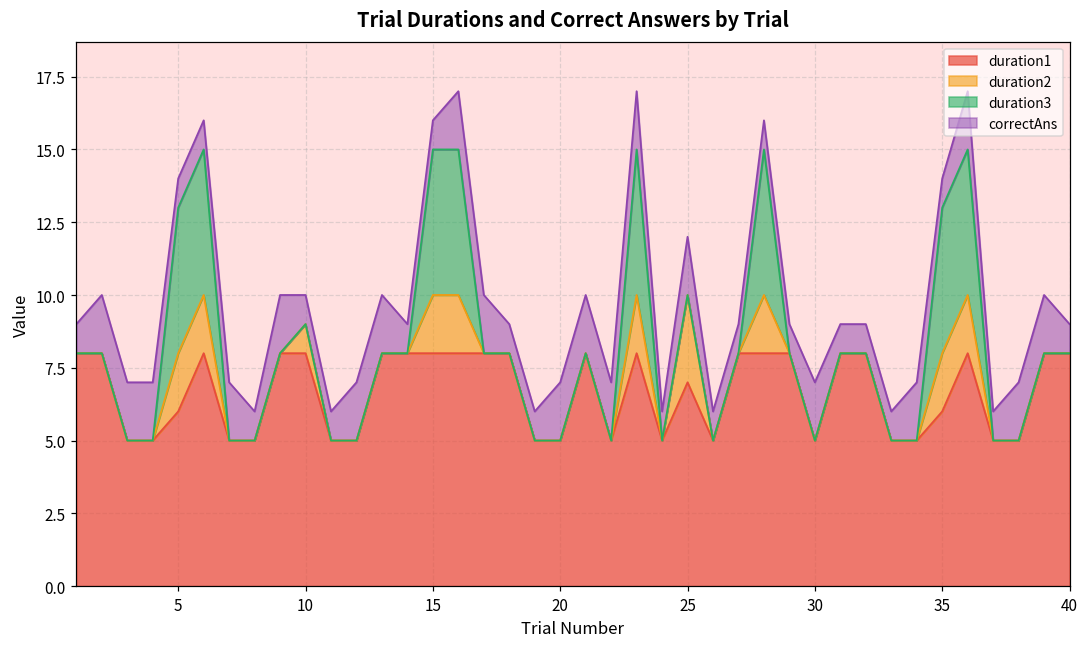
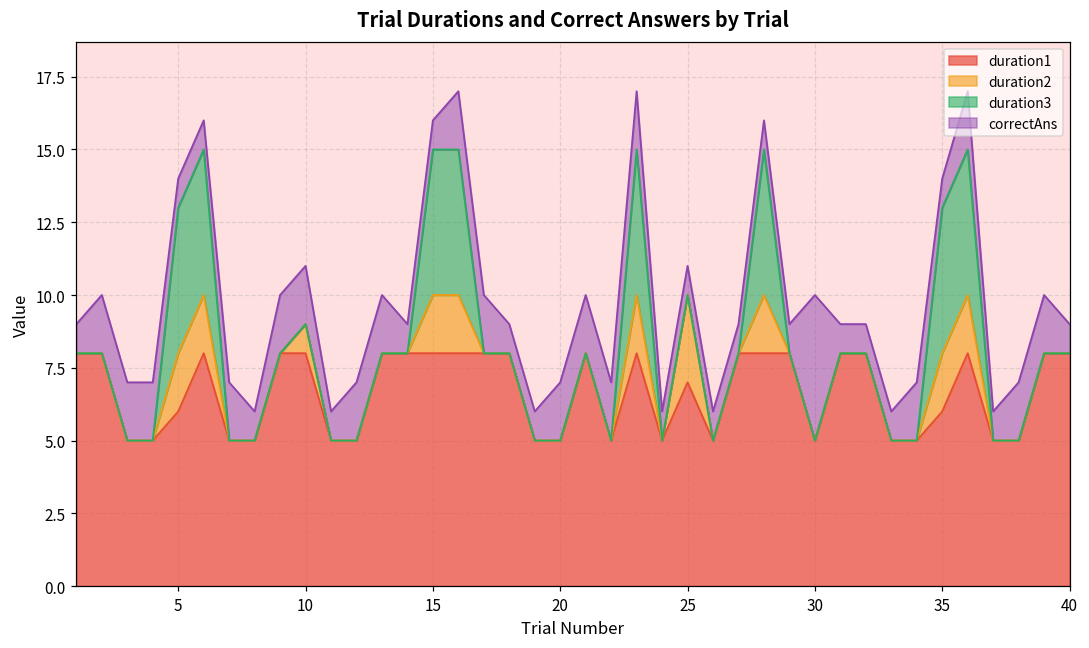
  {
    "duration1": {
      "5": 6,
      "10": 8,
      "15": 8,
      "25": 7,
      "35": 6
    },
    "duration2": {
      "5": 8,
      "15": 10,
      "35": 8
    },
    "duration3": {
      "5": 13,
      "15": 15,
      "35": 13
    },
    "correctAns": {
      "5": 14,
-     "10": 1,
+     "10": 2,
      "15": 16,
      "20": 7,
-     "25": 2,
-     "30": 2,
+     "25": 1,
+     "30": 5,
      "35": 14,
      "40": 9
    }
  }
